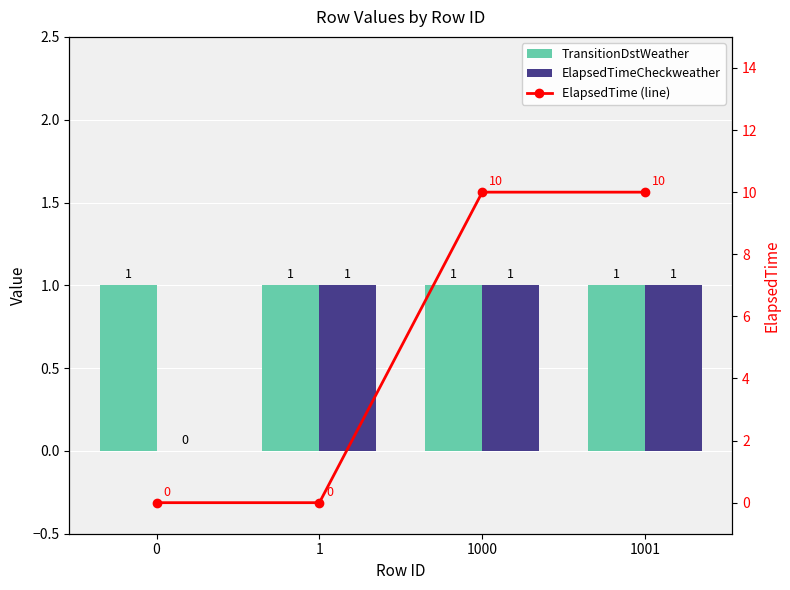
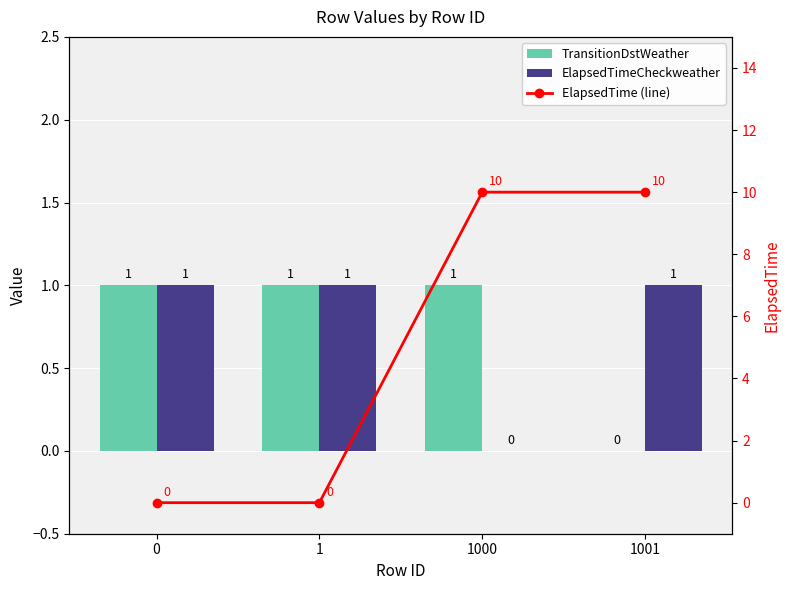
  {
    "TransitionDstWeather": {
      "0": 1,
      "1": 1,
      "1000": 1,
-     "1001": 1
+     "1001": 0
    },
    "ElapsedTimeCheckweather": {
-     "0": 0,
+     "0": 1,
      "1": 1,
-     "1000": 1,
+     "1000": 0,
      "1001": 1
    },
    "ElapsedTime (line)": {
      "0": 0,
      "1": 0,
      "1000": 10,
      "1001": 10
    }
  }
